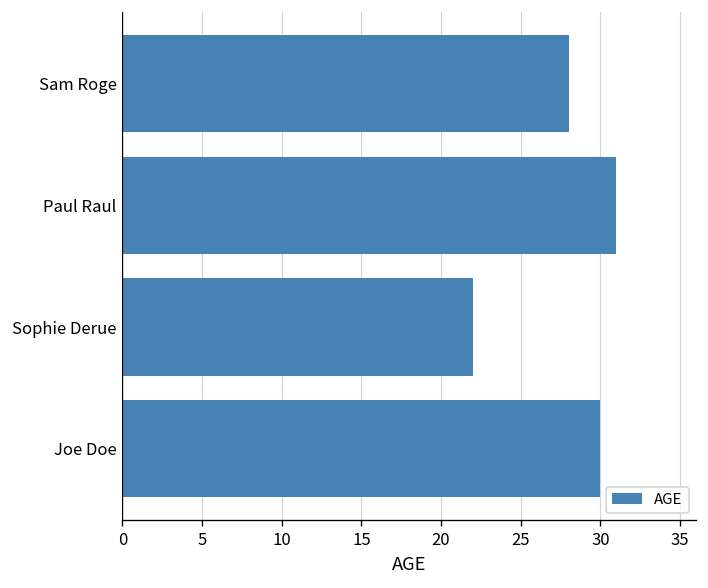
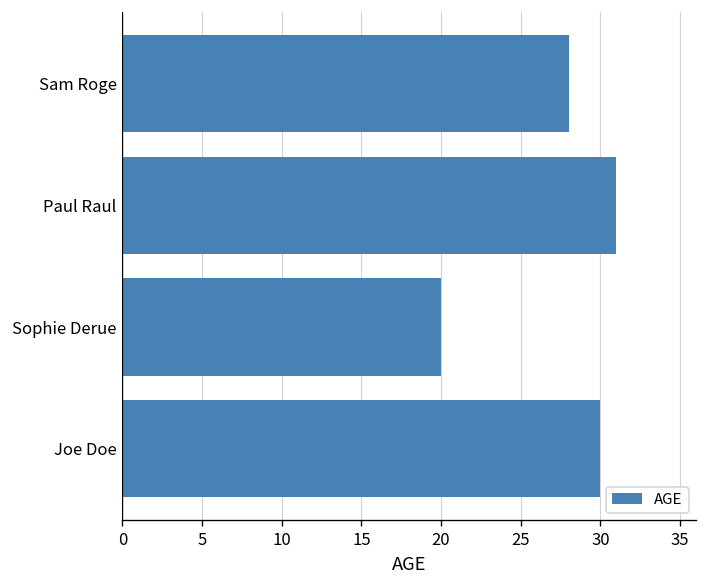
  {
    "Sam Roge": 28,
    "Paul Raul": 31,
-   "Sophie Derue": 22,
+   "Sophie Derue": 20,
    "Joe Doe": 30
  }
